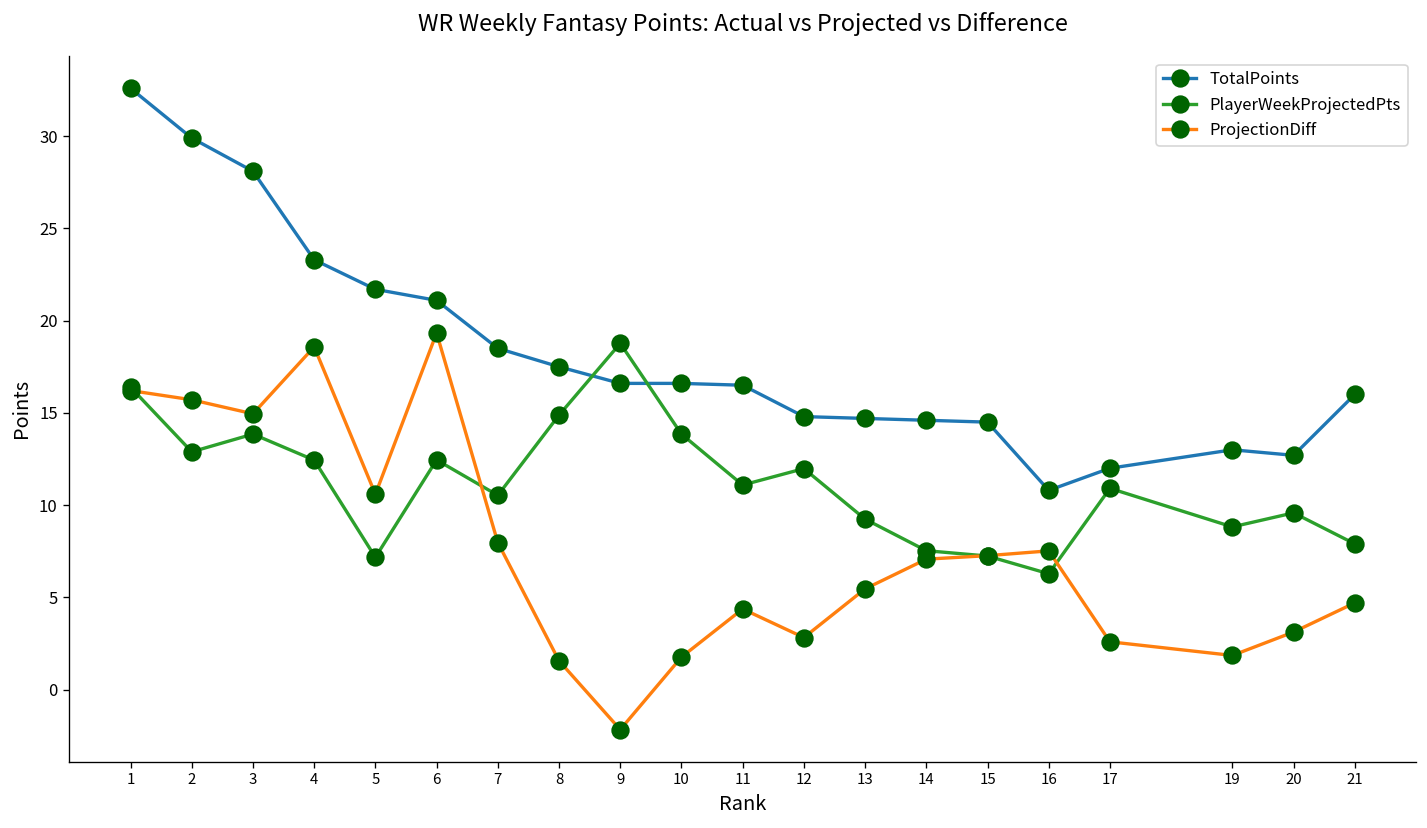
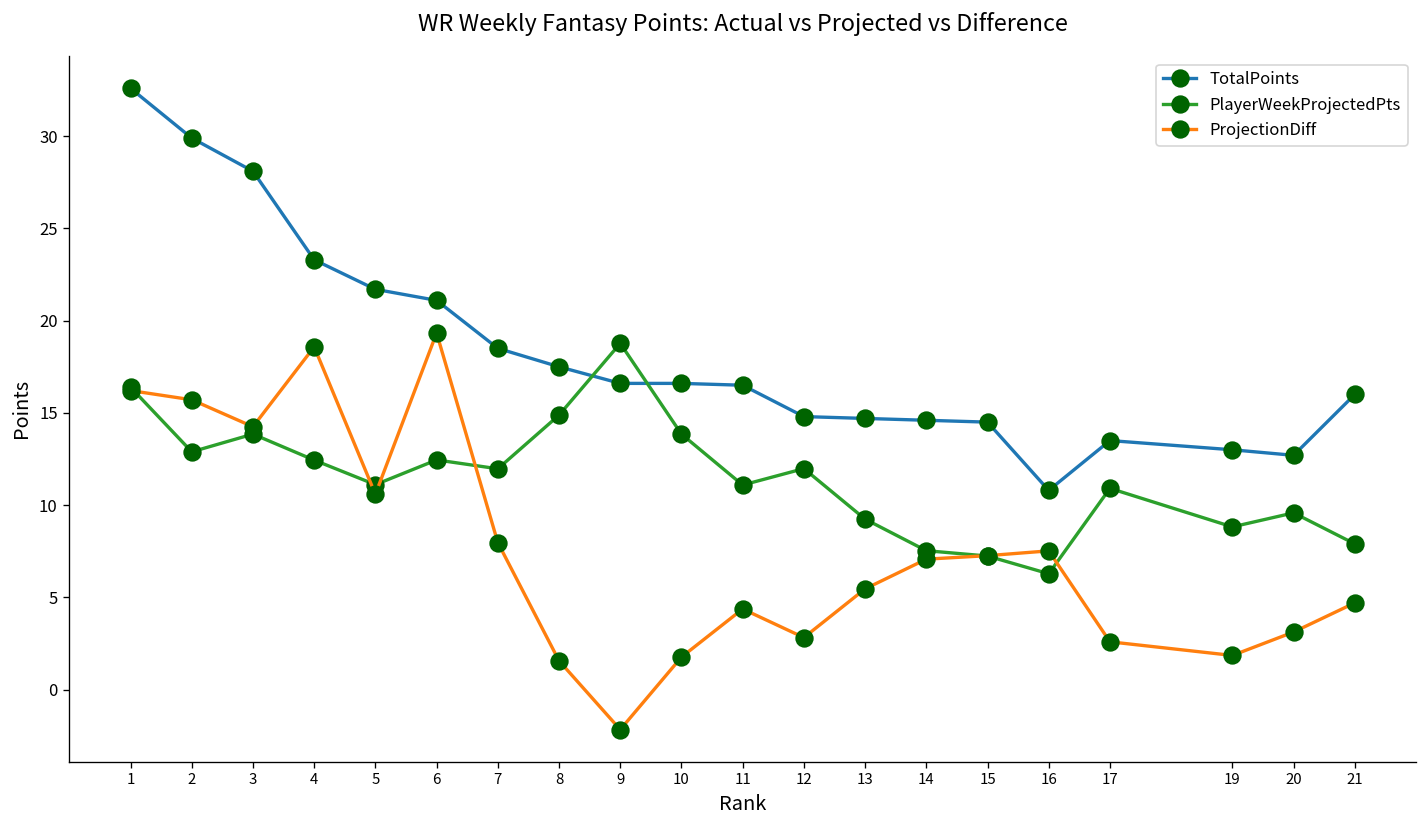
  {
    "TotalPoints": {
      "1": 32.6,
      "2": 29.9,
      "3": 28.1,
      "4": 23.3,
      "5": 21.7,
      "6": 21.1,
      "7": 18.5,
      "8": 17.5,
      "9": 16.6,
      "10": 16.6,
      "11": 16.5,
      "12": 14.8,
      "13": 14.7,
      "14": 14.6,
      "15": 14.5,
      "16": 10.8,
-     "17": 12.0,
+     "17": 13.5,
      "19": 13.0,
      "20": 12.7,
      "21": 16.0
    },
    "PlayerWeekProjectedPts": {
      "1": 16.4,
      "2": 12.9,
      "3": 13.9,
      "4": 12.4,
-     "5": 7.2,
+     "5": 11.1,
      "6": 12.5,
-     "7": 10.5,
+     "7": 12.0,
      "8": 14.9,
      "9": 18.8,
      "10": 13.9,
      "11": 11.1,
      "12": 12.0,
      "13": 9.2,
      "14": 7.5,
      "16": 6.3,
      "17": 10.9,
      "19": 8.8,
      "20": 9.6,
      "21": 7.9
    },
    "ProjectionDiff": {
      "1": 16.2,
      "2": 15.7,
-     "3": 15.0,
+     "3": 14.3,
      "4": 18.6,
      "5": 10.6,
      "6": 19.3,
      "7": 8.0,
      "8": 1.6,
      "9": -2.2,
      "10": 1.8,
      "11": 4.4,
      "12": 2.8,
      "13": 5.5,
      "14": 7.1,
      "16": 7.5,
      "17": 2.6,
      "19": 1.9,
      "20": 3.1,
      "21": 4.7
    }
  }
